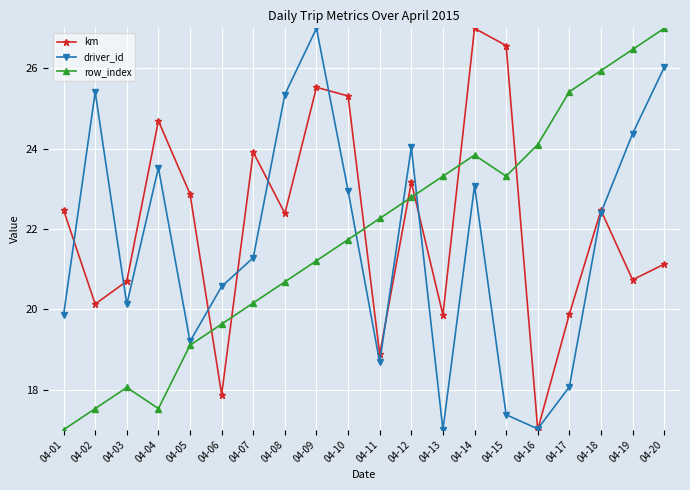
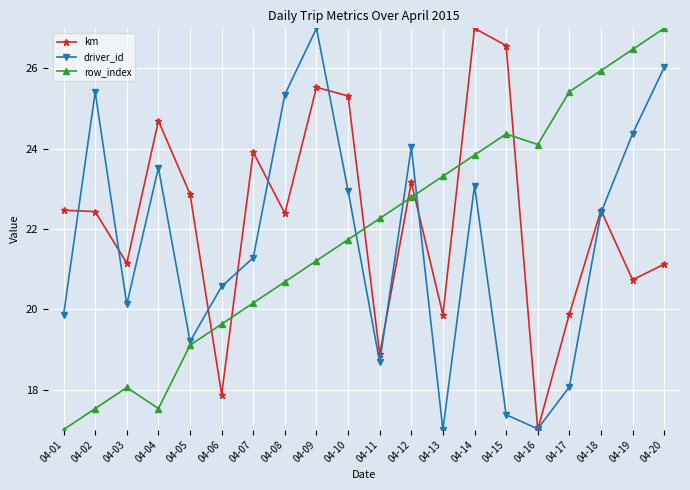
  {
    "km": {
      "04-01": 22.5,
-     "04-02": 20.1,
-     "04-03": 20.7,
+     "04-02": 22.4,
+     "04-03": 21.1,
      "04-04": 24.7,
      "04-05": 22.9,
      "04-06": 17.9,
      "04-07": 23.9,
      "04-08": 22.4,
      "04-09": 25.5,
      "04-10": 25.3,
      "04-11": 18.9,
      "04-12": 23.2,
      "04-13": 19.9,
      "04-14": 27.0,
      "04-15": 26.6,
      "04-17": 19.9,
      "04-19": 20.7,
      "04-20": 21.1
    },
    "driver_id": {
      "04-01": 19.9,
      "04-02": 25.4,
      "04-03": 20.1,
      "04-04": 23.5,
      "04-05": 19.2,
      "04-06": 20.6,
      "04-07": 21.3,
      "04-08": 25.4,
      "04-09": 27.0,
      "04-10": 23.0,
      "04-11": 18.7,
      "04-12": 24.0,
      "04-13": 17.0,
      "04-14": 23.1,
      "04-15": 17.4,
      "04-17": 18.1,
      "04-19": 24.4,
      "04-20": 26.0
    },
    "row_index": {
      "04-01": 17.0,
      "04-02": 17.5,
      "04-03": 18.1,
      "04-04": 17.5,
      "04-05": 19.1,
      "04-06": 19.6,
      "04-07": 20.2,
      "04-08": 20.7,
      "04-09": 21.2,
      "04-10": 21.7,
      "04-11": 22.3,
      "04-12": 22.8,
      "04-13": 23.3,
      "04-14": 23.8,
-     "04-15": 23.3,
+     "04-15": 24.4,
      "04-16": 24.1,
      "04-17": 25.4,
      "04-18": 25.9,
      "04-19": 26.5,
      "04-20": 27.0
    }
  }
